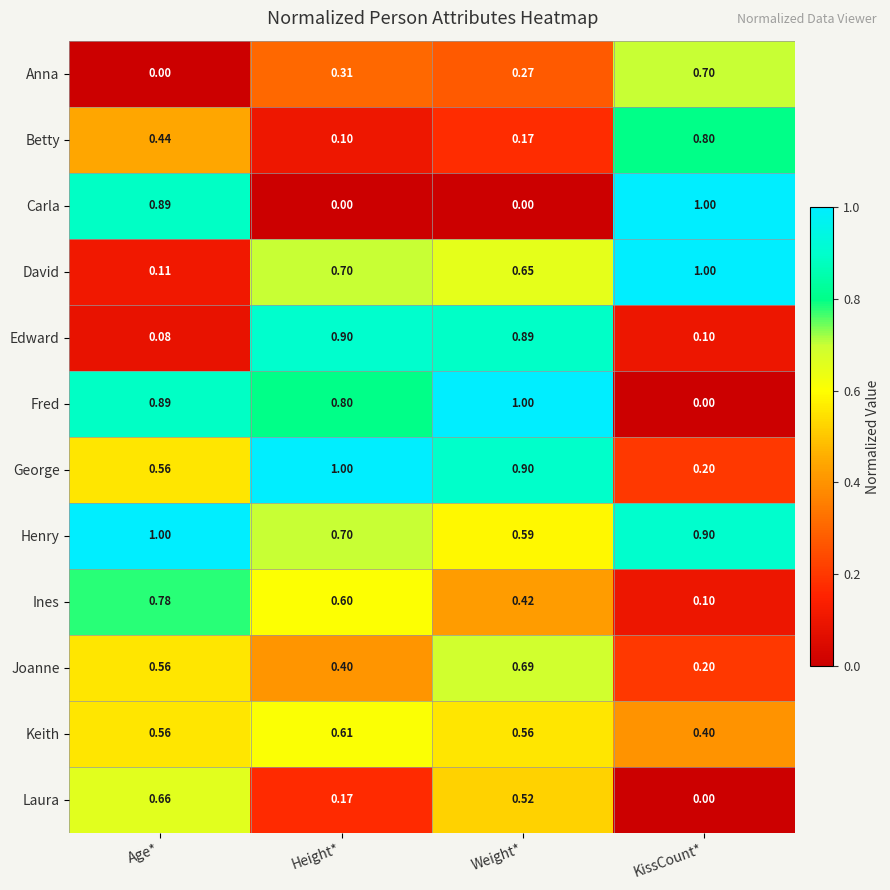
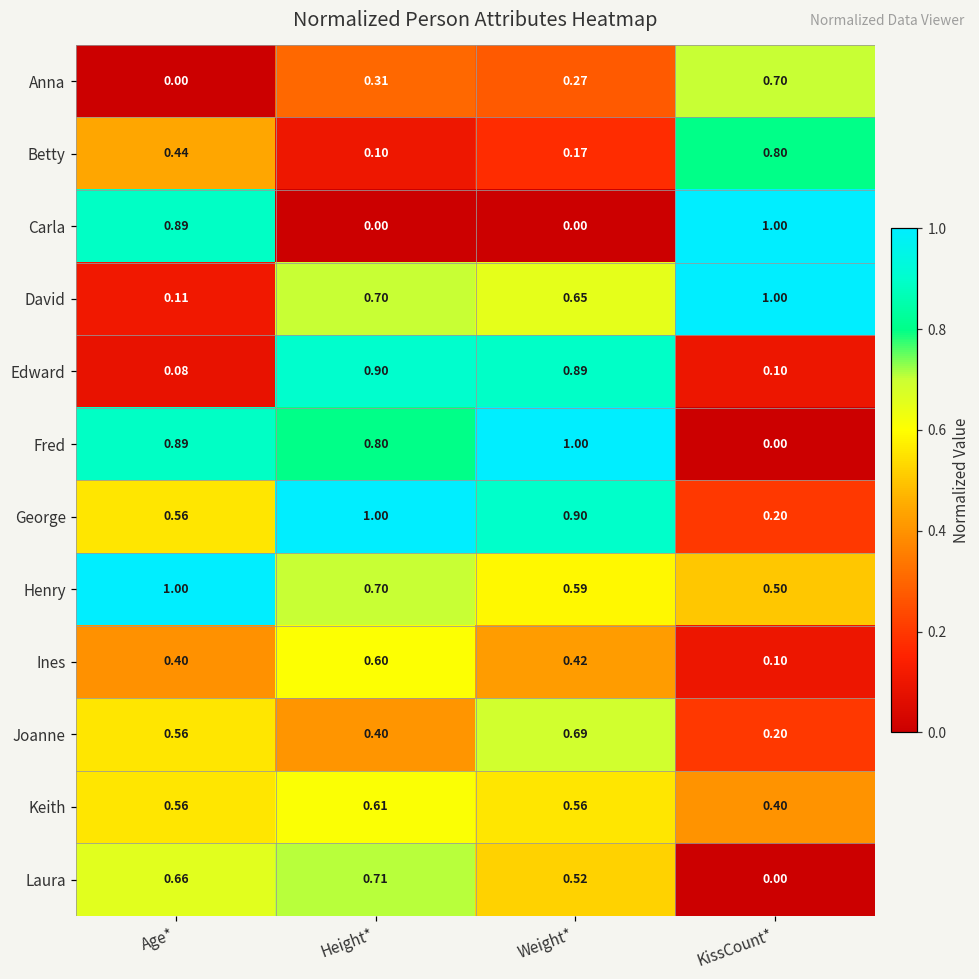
  {
    "Anna": {
      "Age*": 0.00,
      "Height*": 0.31,
      "Weight*": 0.27,
      "KissCount*": 0.70
    },
    "Betty": {
      "Age*": 0.44,
      "Height*": 0.10,
      "Weight*": 0.17,
      "KissCount*": 0.80
    },
    "Carla": {
      "Age*": 0.89,
      "Height*": 0.00,
      "Weight*": 0.00,
      "KissCount*": 1.00
    },
    "David": {
      "Age*": 0.11,
      "Height*": 0.70,
      "Weight*": 0.65,
      "KissCount*": 1.00
    },
    "Edward": {
      "Age*": 0.08,
      "Height*": 0.90,
      "Weight*": 0.89,
      "KissCount*": 0.10
    },
    "Fred": {
      "Age*": 0.89,
      "Height*": 0.80,
      "Weight*": 1.00,
      "KissCount*": 0.00
    },
    "George": {
      "Age*": 0.56,
      "Height*": 1.00,
      "Weight*": 0.90,
      "KissCount*": 0.20
    },
    "Henry": {
      "Age*": 1.00,
      "Height*": 0.70,
      "Weight*": 0.59,
-     "KissCount*": 0.90
+     "KissCount*": 0.50
    },
    "Ines": {
-     "Age*": 0.78,
+     "Age*": 0.40,
      "Height*": 0.60,
      "Weight*": 0.42,
      "KissCount*": 0.10
    },
    "Joanne": {
      "Age*": 0.56,
      "Height*": 0.40,
      "Weight*": 0.69,
      "KissCount*": 0.20
    },
    "Keith": {
      "Age*": 0.56,
      "Height*": 0.61,
      "Weight*": 0.56,
      "KissCount*": 0.40
    },
    "Laura": {
      "Age*": 0.66,
-     "Height*": 0.17,
+     "Height*": 0.71,
      "Weight*": 0.52,
      "KissCount*": 0.00
    }
  }
